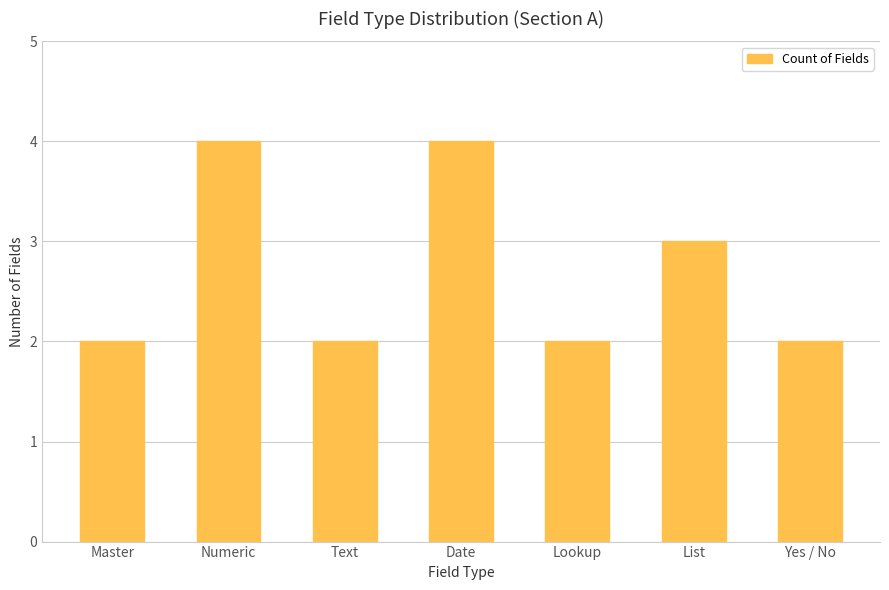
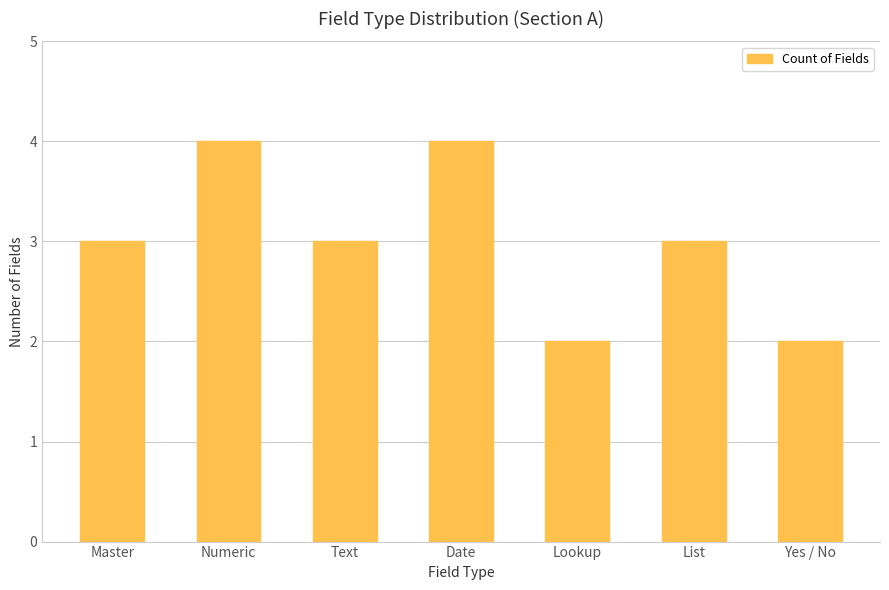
  {
-   "Master": 2,
+   "Master": 3,
    "Numeric": 4,
-   "Text": 2,
+   "Text": 3,
    "Date": 4,
    "Lookup": 2,
    "List": 3,
    "Yes / No": 2
  }
